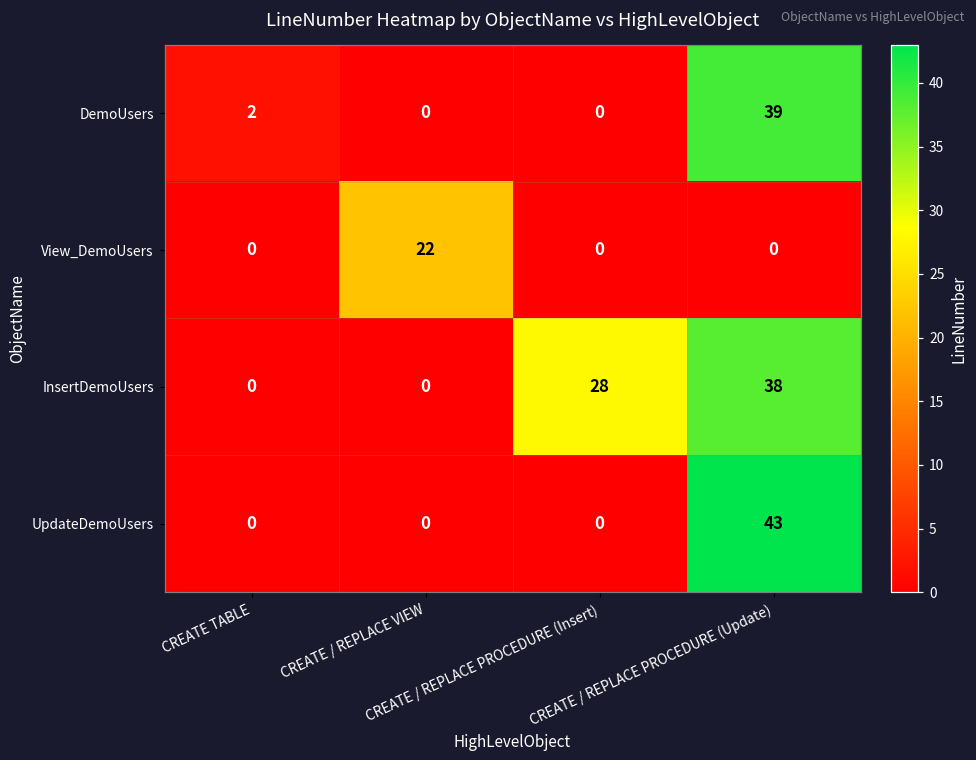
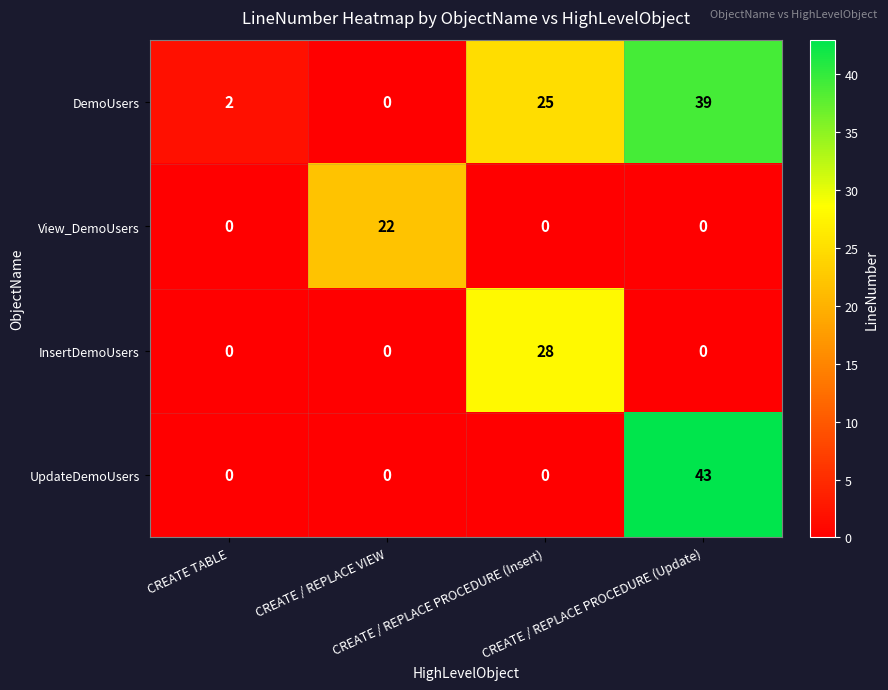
  {
    "DemoUsers": {
      "CREATE TABLE": 2,
      "CREATE / REPLACE VIEW": 0,
-     "CREATE / REPLACE PROCEDURE (Insert)": 0,
+     "CREATE / REPLACE PROCEDURE (Insert)": 25,
      "CREATE / REPLACE PROCEDURE (Update)": 39
    },
    "View_DemoUsers": {
      "CREATE TABLE": 0,
      "CREATE / REPLACE VIEW": 22,
      "CREATE / REPLACE PROCEDURE (Insert)": 0,
      "CREATE / REPLACE PROCEDURE (Update)": 0
    },
    "InsertDemoUsers": {
      "CREATE TABLE": 0,
      "CREATE / REPLACE VIEW": 0,
      "CREATE / REPLACE PROCEDURE (Insert)": 28,
-     "CREATE / REPLACE PROCEDURE (Update)": 38
+     "CREATE / REPLACE PROCEDURE (Update)": 0
    },
    "UpdateDemoUsers": {
      "CREATE TABLE": 0,
      "CREATE / REPLACE VIEW": 0,
      "CREATE / REPLACE PROCEDURE (Insert)": 0,
      "CREATE / REPLACE PROCEDURE (Update)": 43
    }
  }
